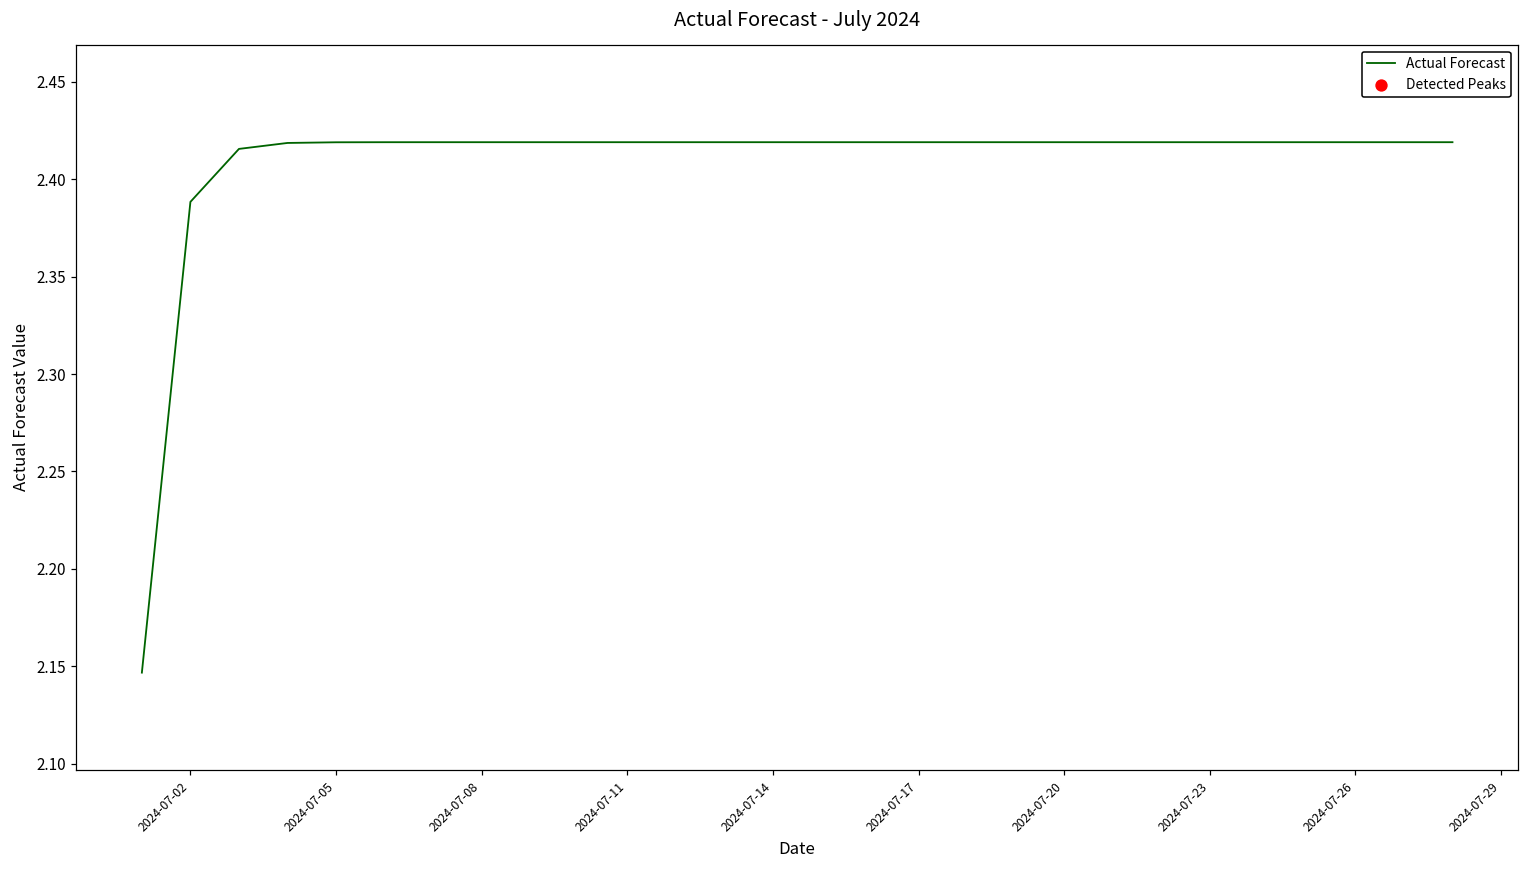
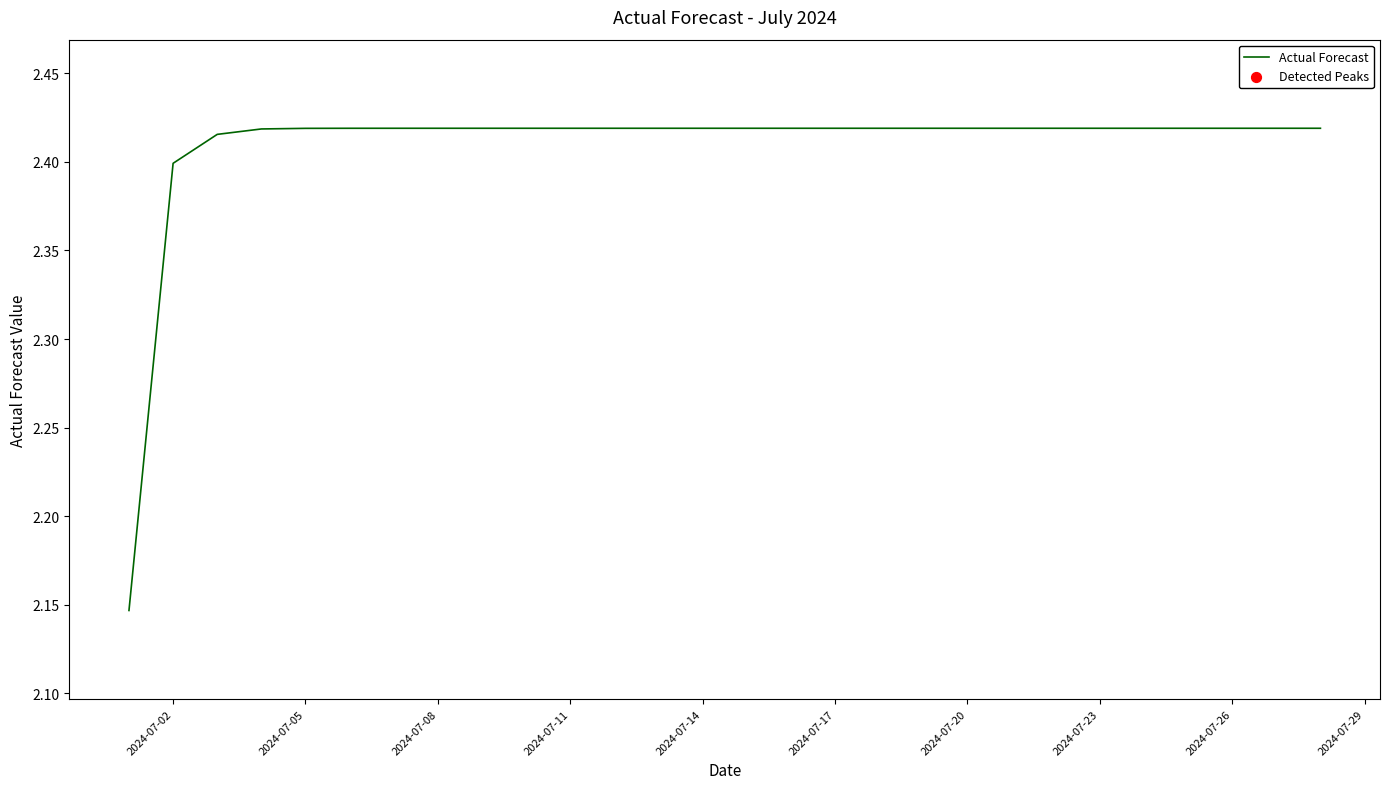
  {
-   "2024-07-02": 2.388,
+   "2024-07-02": 2.399,
    "2024-07-05": 2.419,
    "2024-07-08": 2.419,
    "2024-07-11": 2.419,
    "2024-07-14": 2.419,
    "2024-07-17": 2.419,
    "2024-07-20": 2.419,
    "2024-07-23": 2.419,
    "2024-07-26": 2.419
  }
